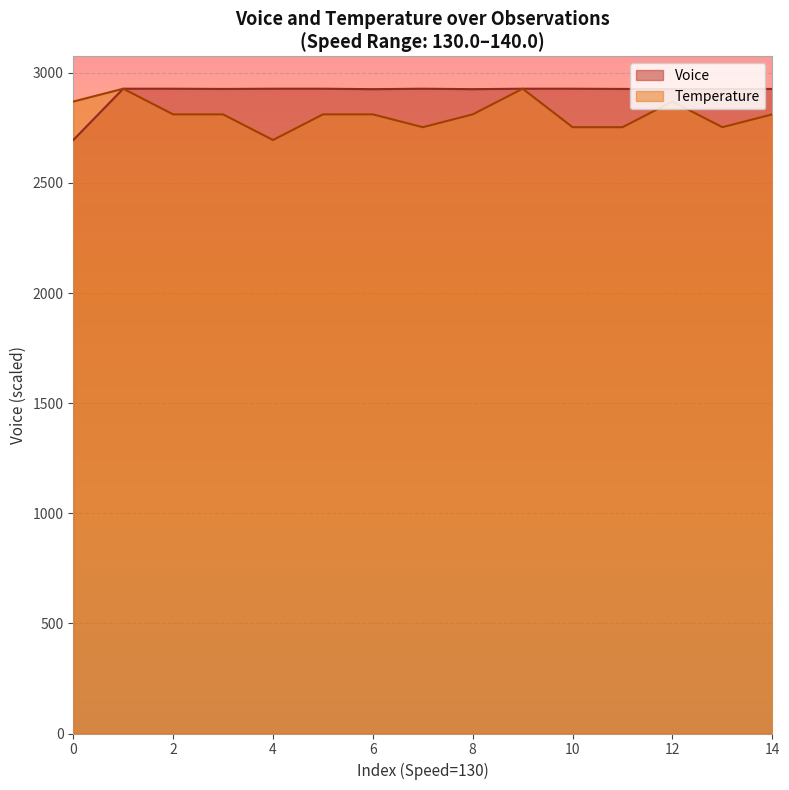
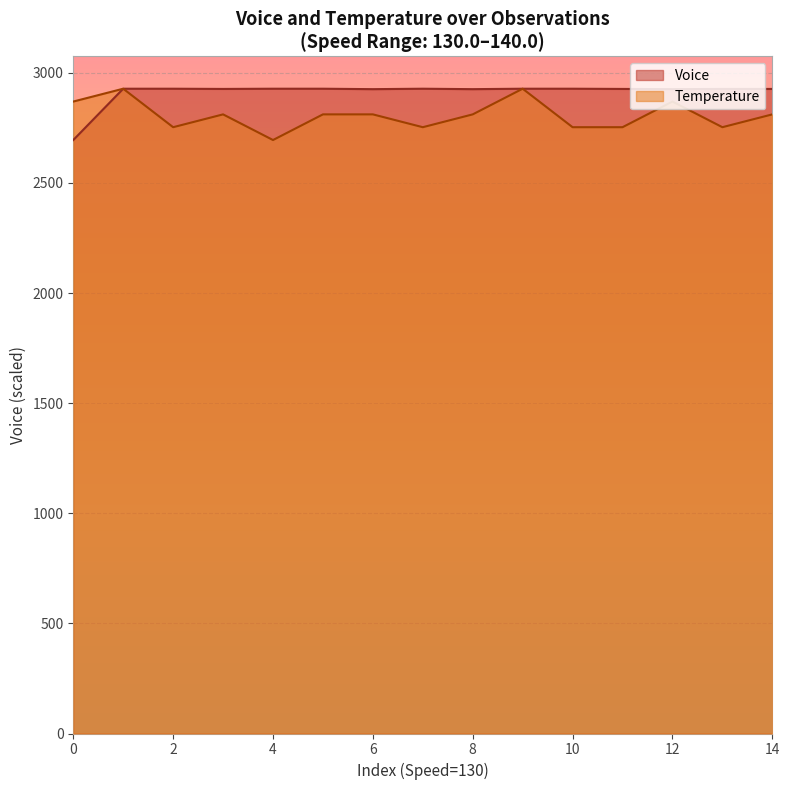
  {
    "Voice": {
      "0": 2700,
      "2": 2930,
      "4": 2930,
      "6": 2930,
      "8": 2930,
      "10": 2930,
      "14": 2930
    },
    "Temperature": {
      "0": 2870,
-     "2": 2810,
+     "2": 2750,
      "4": 2700,
      "6": 2810,
      "8": 2810,
      "10": 2750,
      "14": 2810
    }
  }
